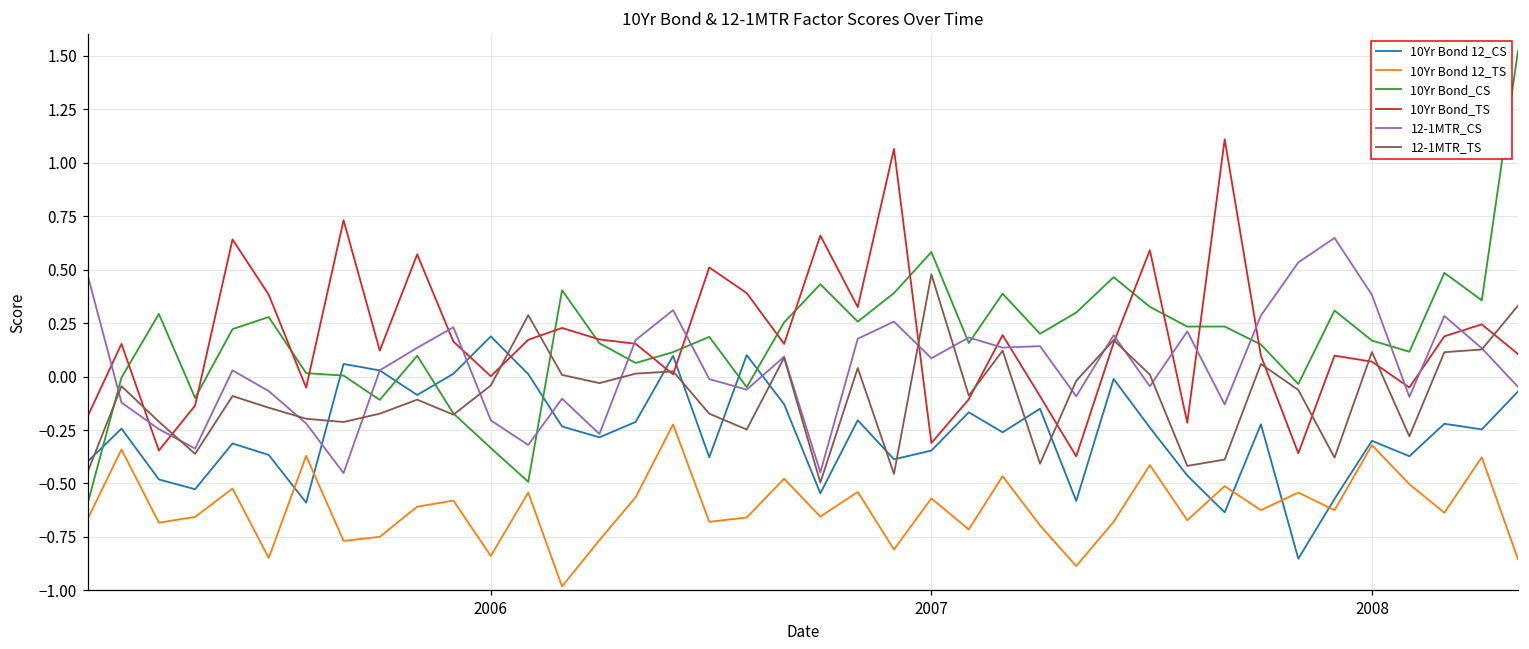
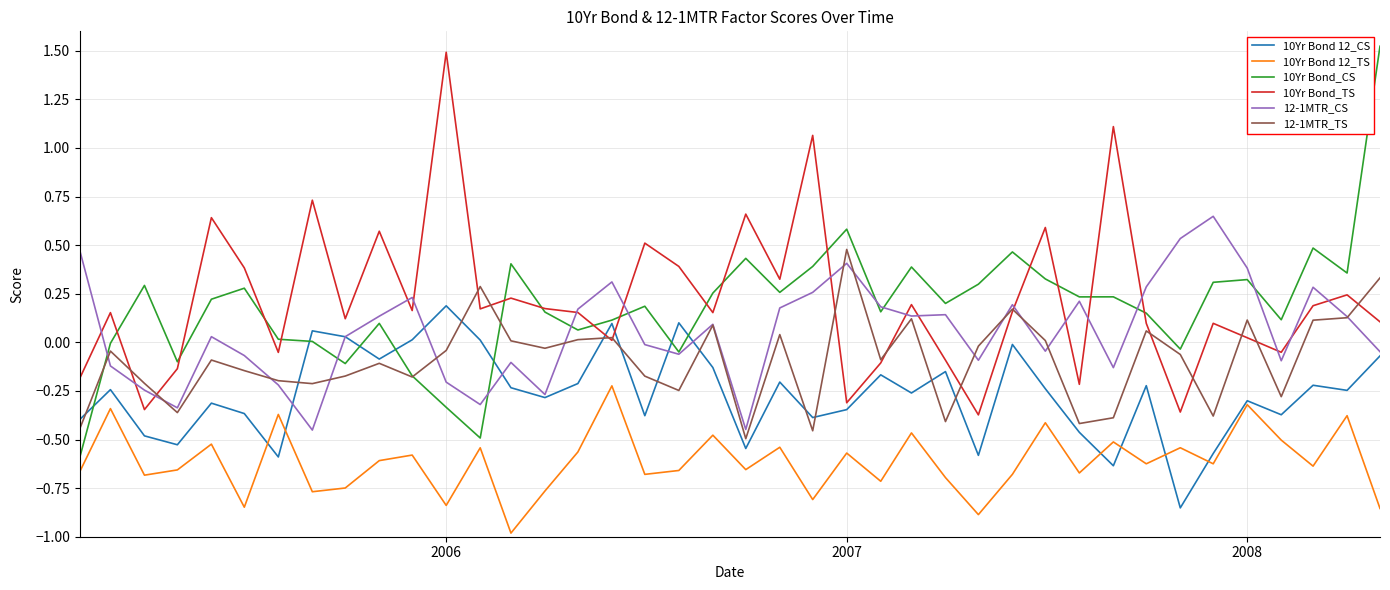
  {
    "10Yr Bond 12_CS": {
      "2006": 0.19,
      "2007": -0.35,
      "2008": -0.30
    },
    "10Yr Bond 12_TS": {
      "2006": -0.84,
      "2007": -0.57,
      "2008": -0.32
    },
    "10Yr Bond_CS": {
      "2006": -0.33,
      "2007": 0.58,
-     "2008": 0.17
+     "2008": 0.32
    },
    "10Yr Bond_TS": {
-     "2006": 0.00,
+     "2006": 1.49,
      "2007": -0.31,
-     "2008": 0.07
+     "2008": 0.02
    },
    "12-1MTR_CS": {
      "2006": -0.20,
-     "2007": 0.09,
+     "2007": 0.41,
      "2008": 0.38
    },
    "12-1MTR_TS": {
      "2006": -0.04,
      "2007": 0.48,
      "2008": 0.11
    }
  }
